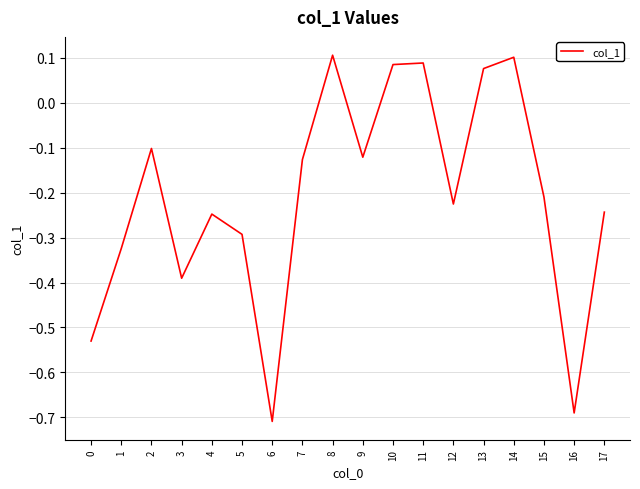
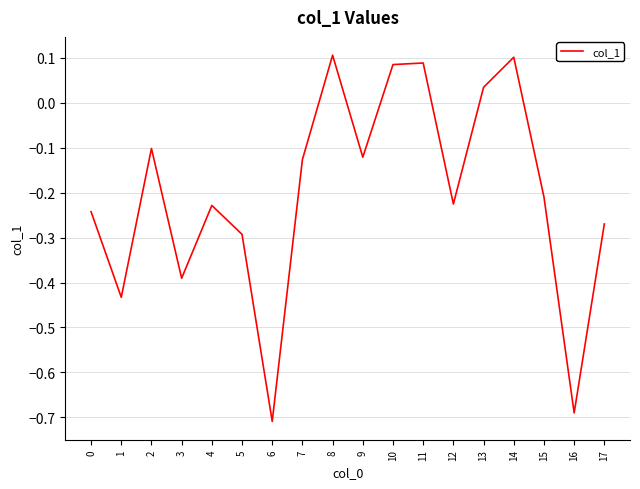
  {
-   "0": -0.53,
-   "1": -0.32,
+   "0": -0.24,
+   "1": -0.43,
    "2": -0.10,
    "3": -0.39,
-   "4": -0.25,
+   "4": -0.23,
    "5": -0.29,
    "6": -0.71,
    "7": -0.13,
    "8": 0.11,
    "9": -0.12,
    "10": 0.09,
    "11": 0.09,
    "12": -0.23,
-   "13": 0.08,
+   "13": 0.03,
    "14": 0.10,
    "15": -0.21,
    "16": -0.69,
-   "17": -0.24
+   "17": -0.27
  }
